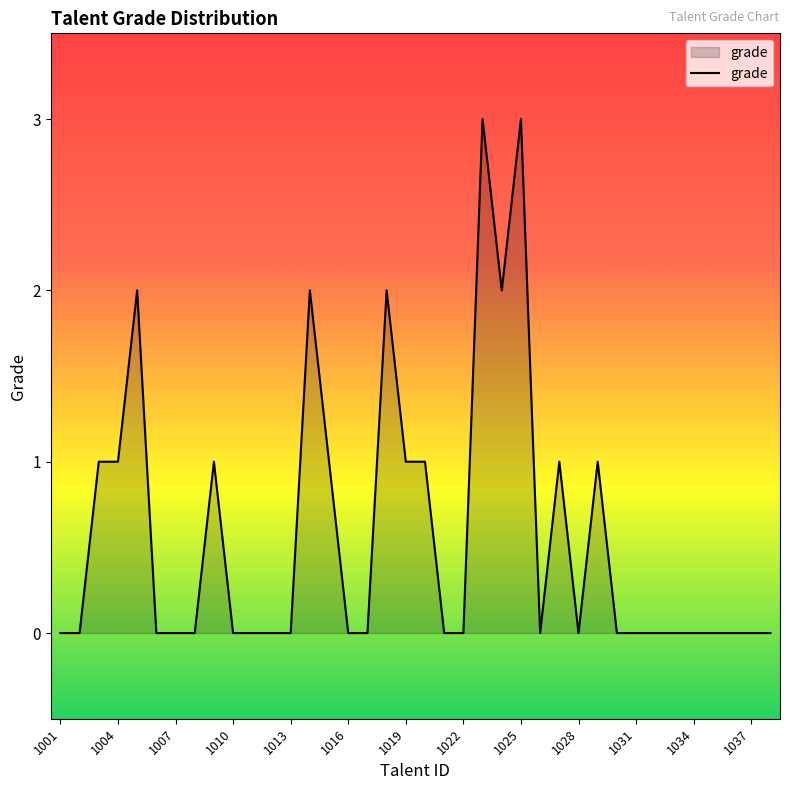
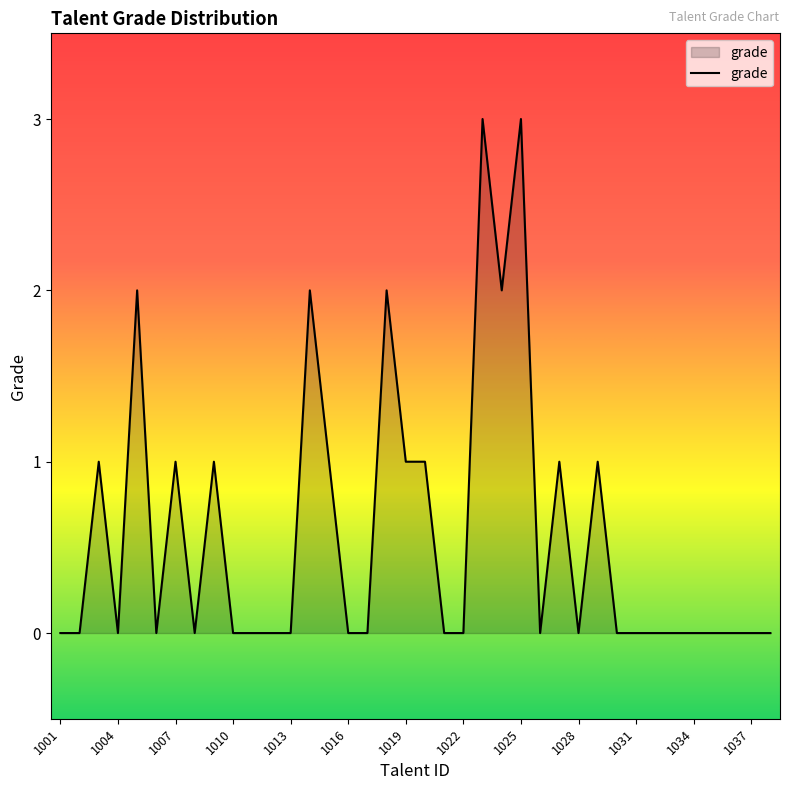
  {
    "1001": 0,
-   "1004": 1,
-   "1007": 0,
+   "1004": 0,
+   "1007": 1,
    "1010": 0,
    "1013": 0,
    "1016": 0,
    "1019": 1,
    "1022": 0,
    "1025": 3,
    "1028": 0,
    "1031": 0,
    "1034": 0,
    "1037": 0
  }
